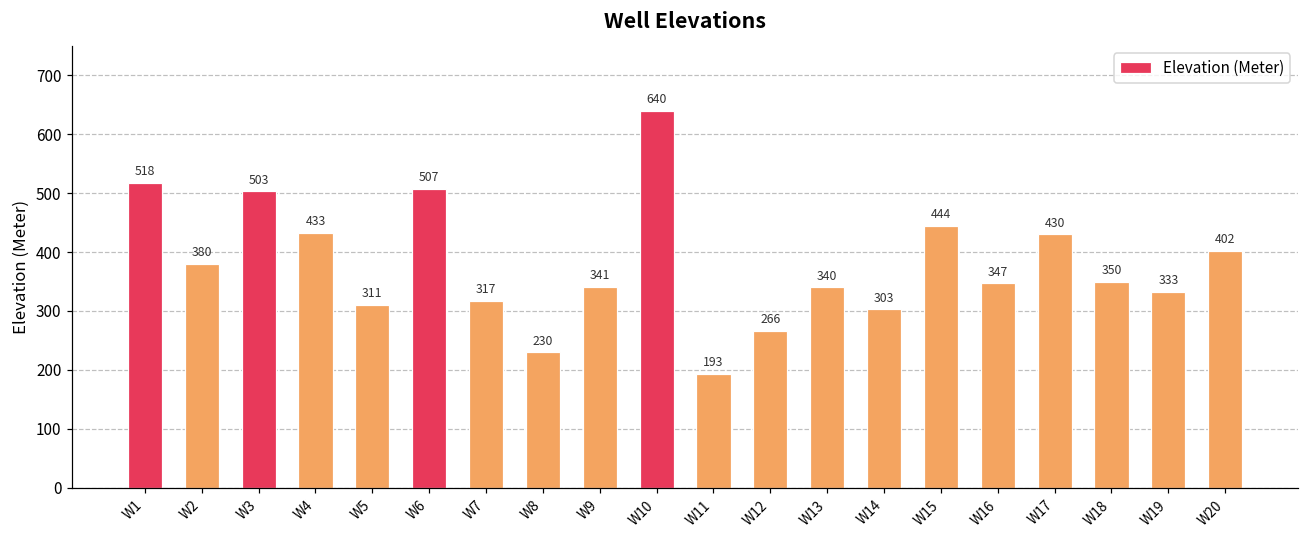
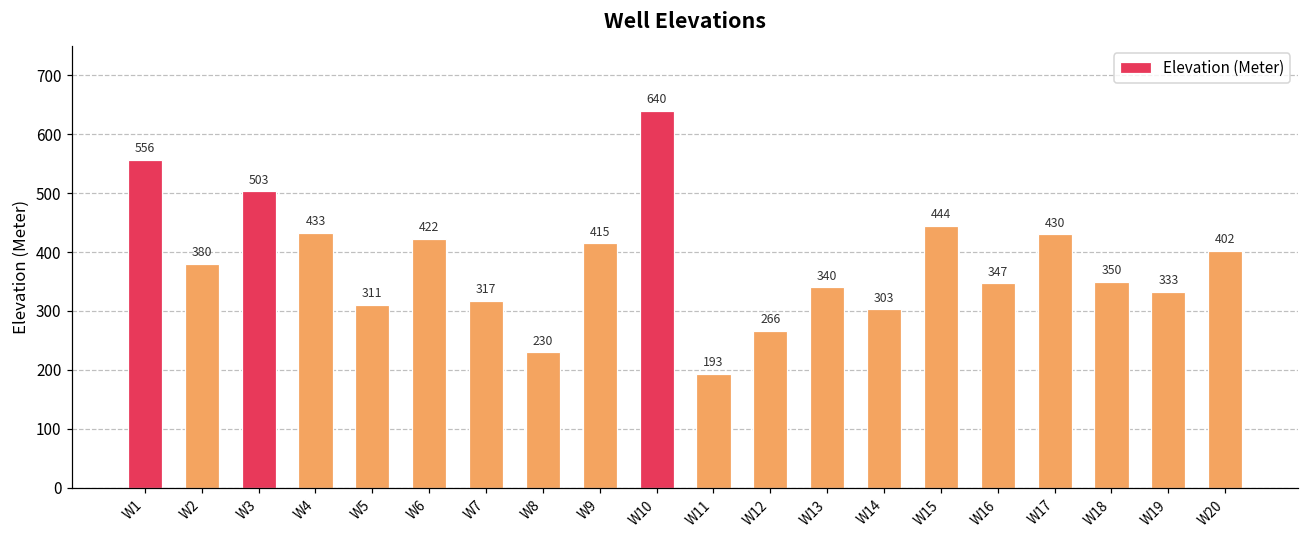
  {
-   "W1": 518,
+   "W1": 556,
    "W2": 380,
    "W3": 503,
    "W4": 433,
    "W5": 311,
-   "W6": 507,
+   "W6": 422,
    "W7": 317,
    "W8": 230,
-   "W9": 341,
+   "W9": 415,
    "W10": 640,
    "W11": 193,
    "W12": 266,
    "W13": 340,
    "W14": 303,
    "W15": 444,
    "W16": 347,
    "W17": 430,
    "W18": 350,
    "W19": 333,
    "W20": 402
  }
